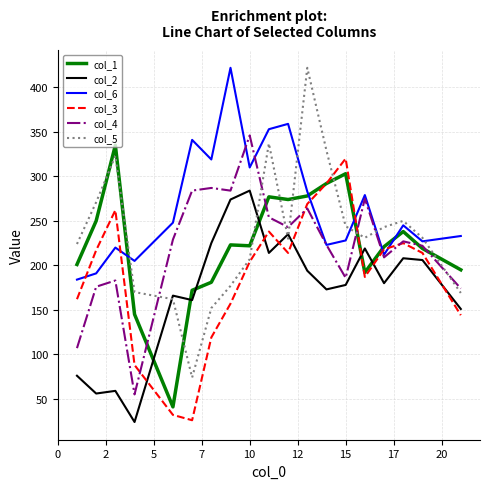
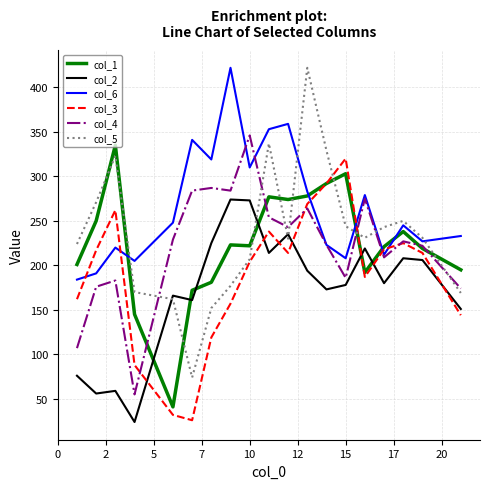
  {
    "col_1": {
      "10": 220,
      "15": 300
    },
    "col_2": {
-     "10": 280,
+     "10": 270,
      "15": 180
    },
    "col_6": {
      "10": 310,
-     "15": 230
+     "15": 210
    },
    "col_3": {
      "10": 200,
      "15": 320
    },
    "col_4": {
      "10": 350,
      "15": 190
    },
    "col_5": {
      "10": 210,
      "15": 240
    }
  }
